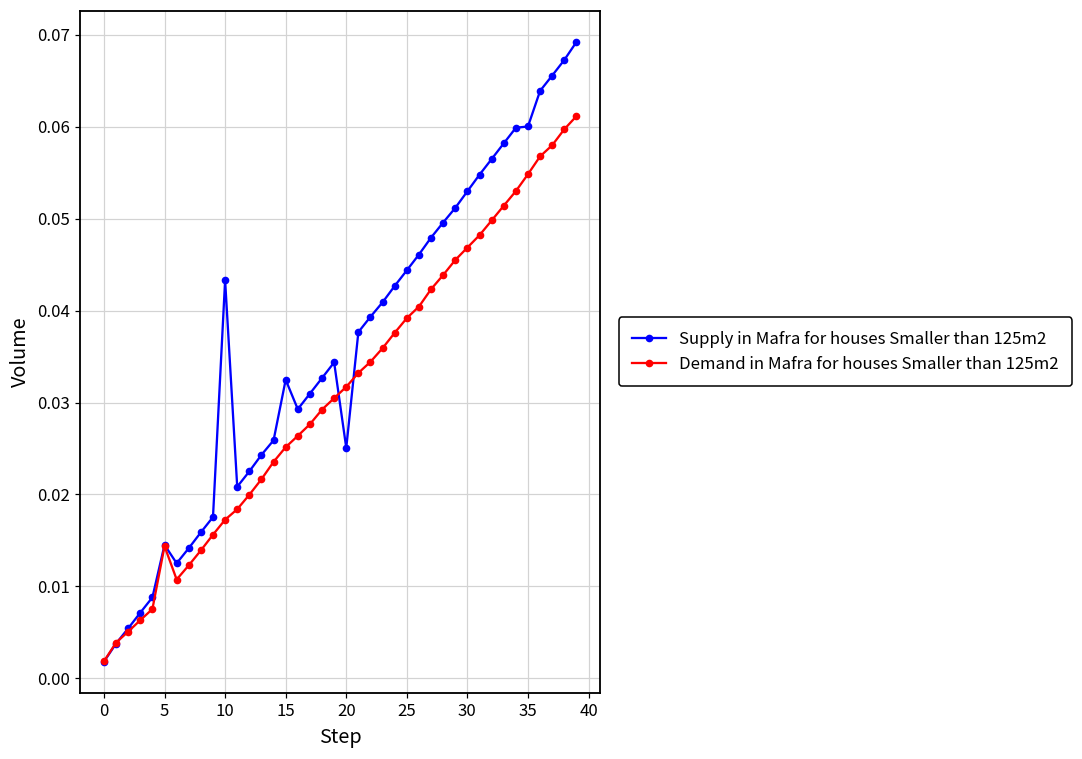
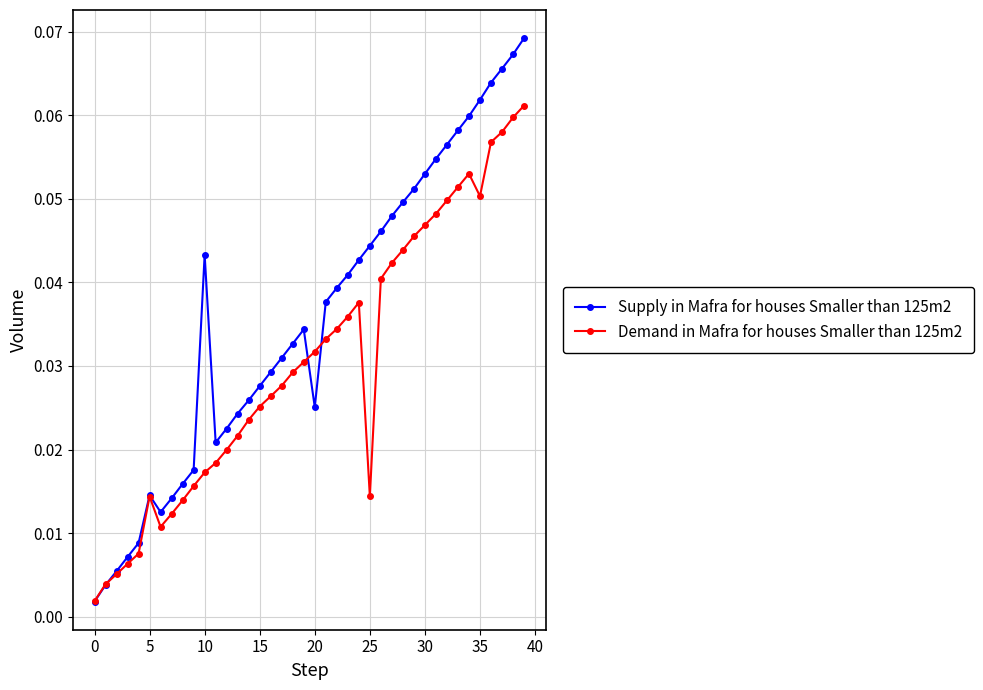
  {
    "Supply in Mafra for houses Smaller than 125m2": {
      "10": 0.043,
-     "15": 0.032,
+     "15": 0.028,
      "20": 0.025,
      "25": 0.044,
      "30": 0.053,
-     "35": 0.060
+     "35": 0.062
    },
    "Demand in Mafra for houses Smaller than 125m2": {
      "10": 0.017,
      "15": 0.025,
      "20": 0.032,
-     "25": 0.039,
+     "25": 0.014,
      "30": 0.047,
-     "35": 0.055
+     "35": 0.050
    }
  }
